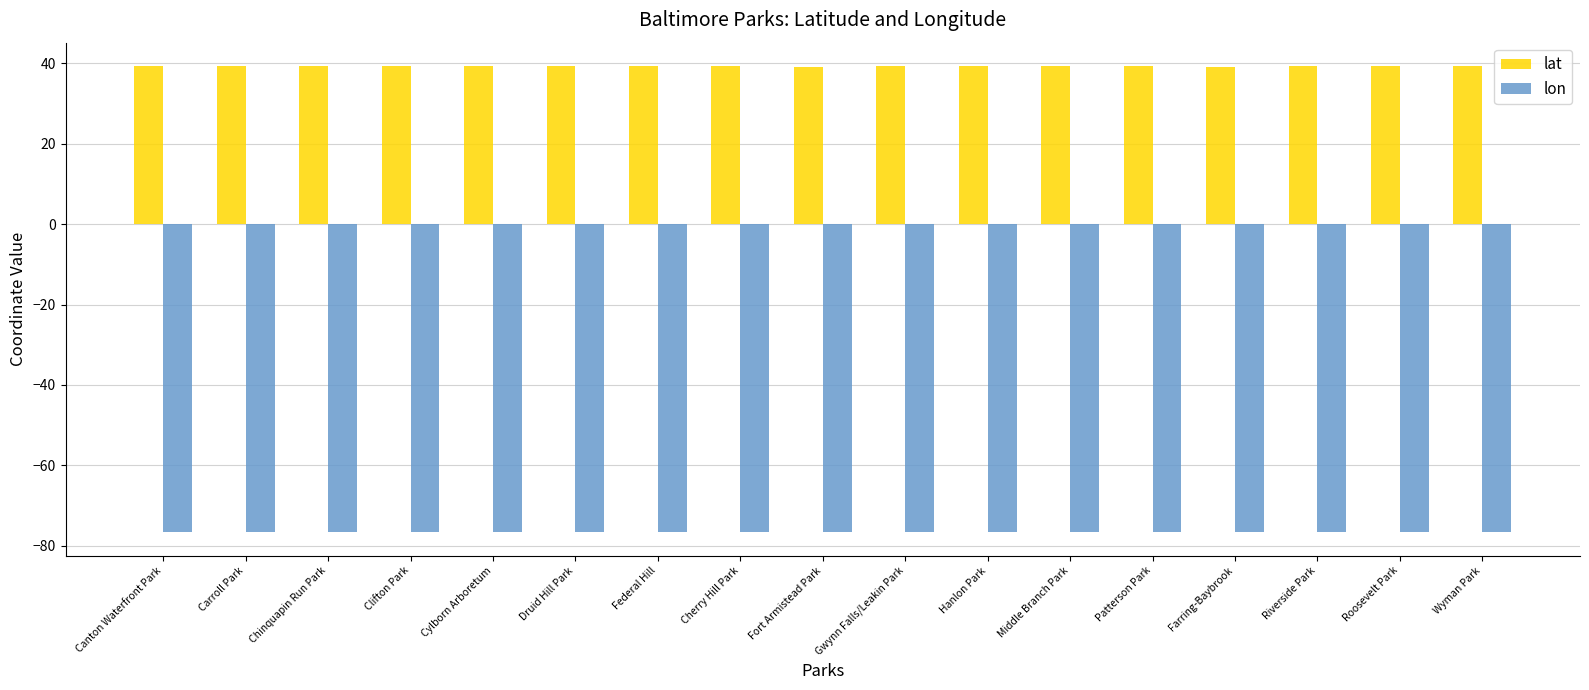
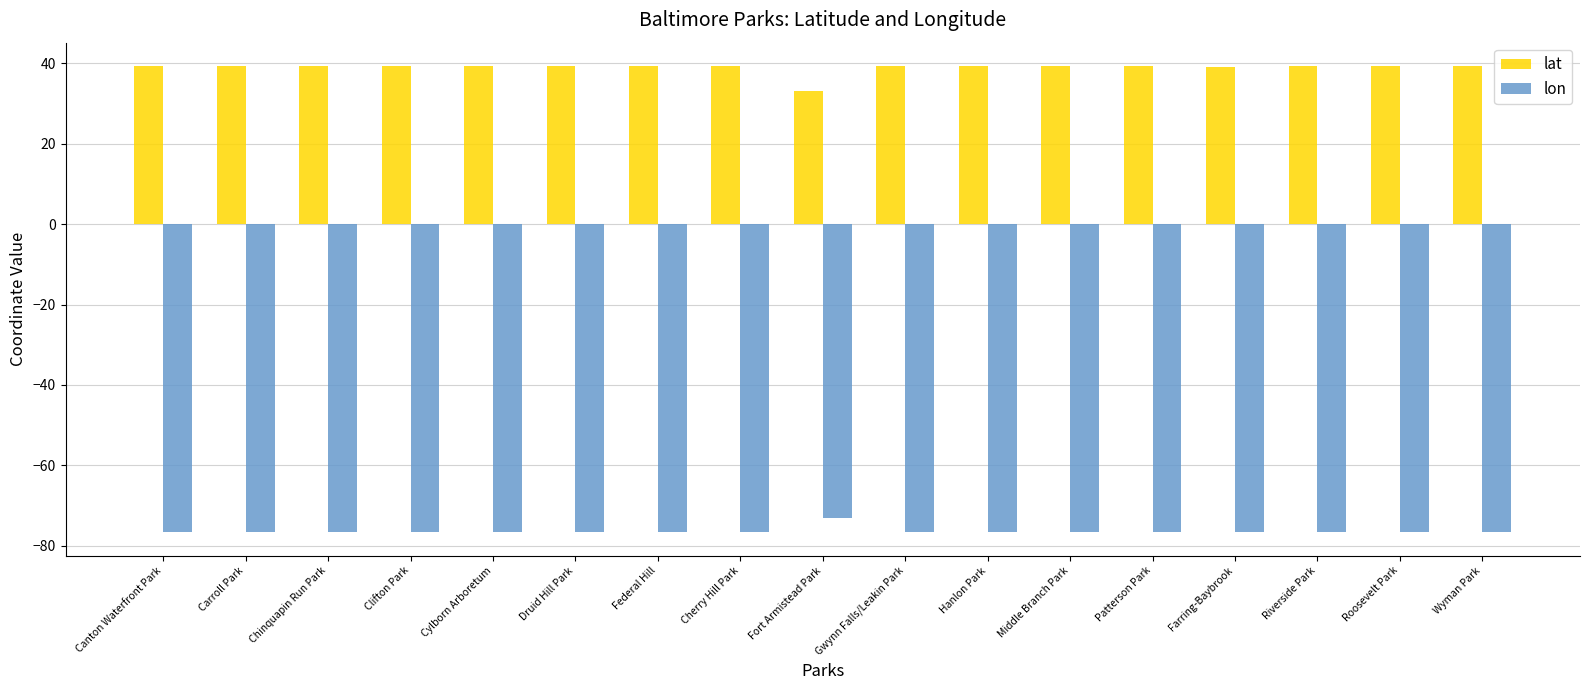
  {
    "lat": {
      "Canton Waterfront Park": 39,
      "Carroll Park": 39,
      "Chinquapin Run Park": 39,
      "Clifton Park": 39,
      "Cylborn Arboretum": 39,
      "Druid Hill Park": 39,
      "Federal Hill": 39,
      "Cherry Hill Park": 39,
-     "Fort Armistead Park": 39,
+     "Fort Armistead Park": 33,
      "Gwynn Falls/Leakin Park": 39,
      "Hanlon Park": 39,
      "Middle Branch Park": 39,
      "Patterson Park": 39,
      "Farring-Baybrook": 39,
      "Riverside Park": 39,
      "Roosevelt Park": 39,
      "Wyman Park": 39
    },
    "lon": {
      "Canton Waterfront Park": -77,
      "Carroll Park": -77,
      "Chinquapin Run Park": -77,
      "Clifton Park": -77,
      "Cylborn Arboretum": -77,
      "Druid Hill Park": -77,
      "Federal Hill": -77,
      "Cherry Hill Park": -77,
-     "Fort Armistead Park": -77,
+     "Fort Armistead Park": -73,
      "Gwynn Falls/Leakin Park": -77,
      "Hanlon Park": -77,
      "Middle Branch Park": -77,
      "Patterson Park": -77,
      "Farring-Baybrook": -77,
      "Riverside Park": -77,
      "Roosevelt Park": -77,
      "Wyman Park": -77
    }
  }
